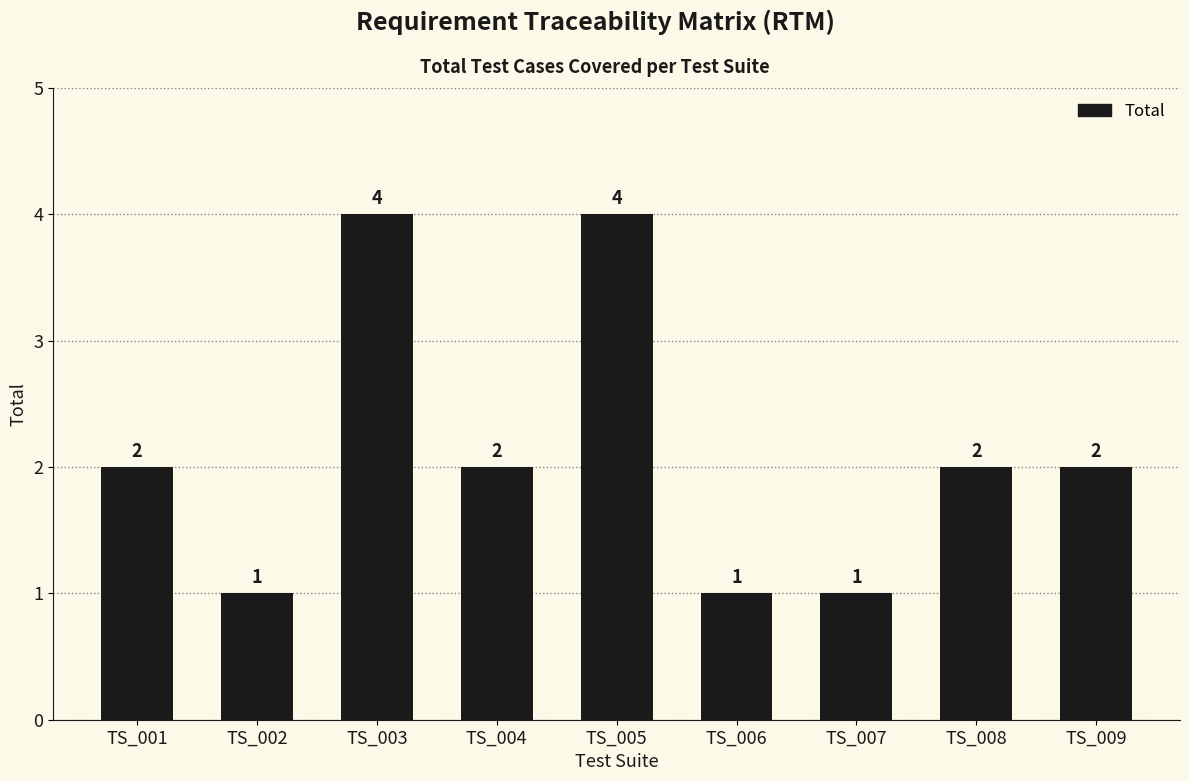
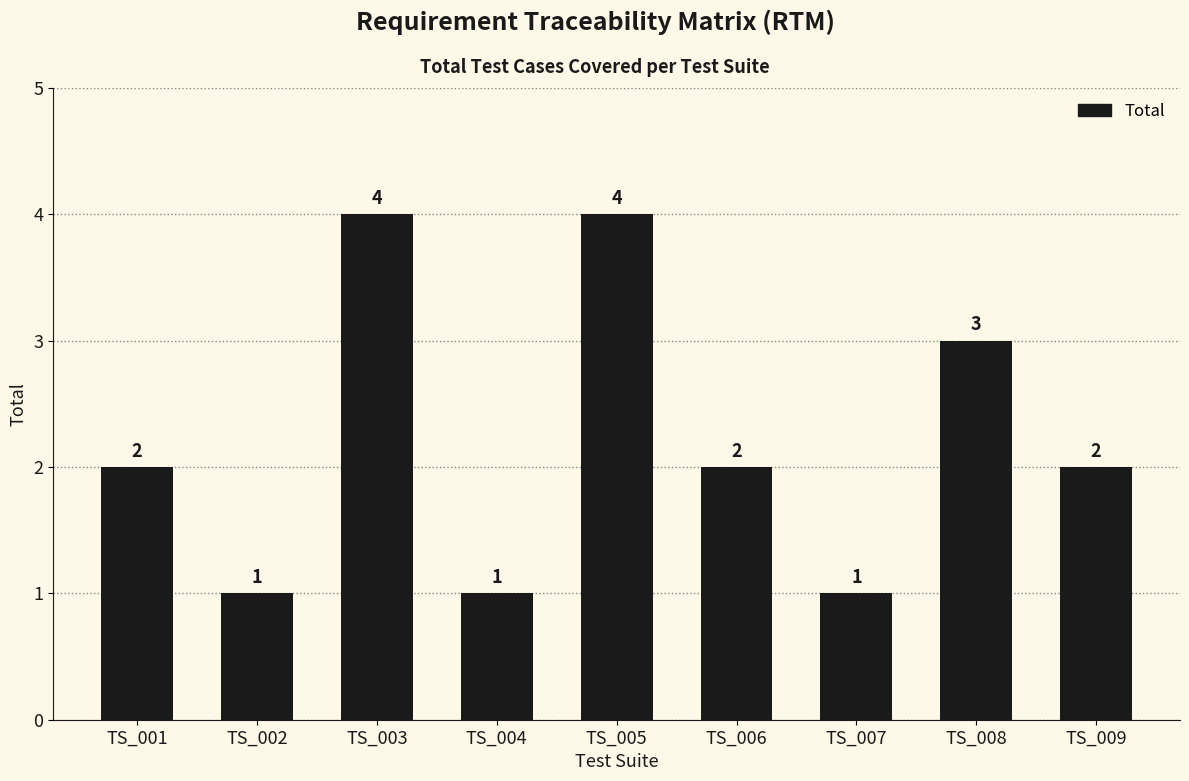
  {
    "TS_001": 2,
    "TS_002": 1,
    "TS_003": 4,
-   "TS_004": 2,
+   "TS_004": 1,
    "TS_005": 4,
-   "TS_006": 1,
+   "TS_006": 2,
    "TS_007": 1,
-   "TS_008": 2,
+   "TS_008": 3,
    "TS_009": 2
  }
